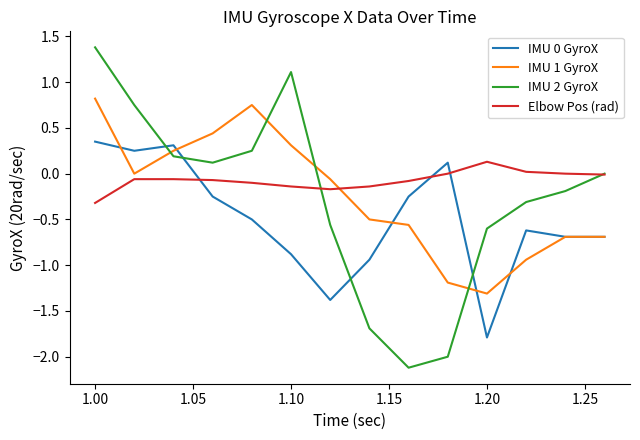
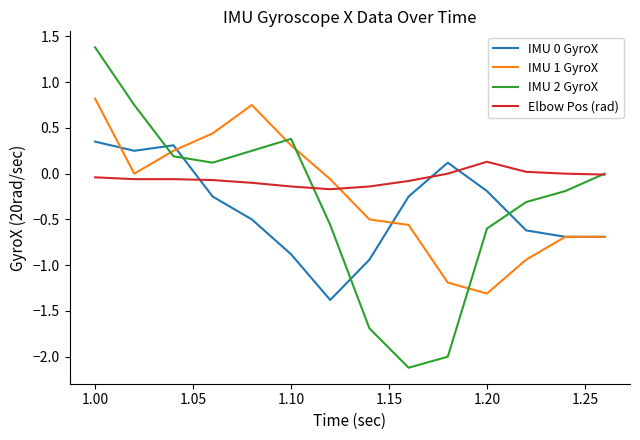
  {
    "IMU 0 GyroX": {
      "1.00": 0.4,
      "1.10": -0.9,
-     "1.20": -1.8
+     "1.20": -0.2
    },
    "IMU 1 GyroX": {
      "1.00": 0.8,
      "1.10": 0.3,
      "1.20": -1.3
    },
    "IMU 2 GyroX": {
      "1.00": 1.4,
-     "1.10": 1.1,
+     "1.10": 0.4,
      "1.20": -0.6
    },
    "Elbow Pos (rad)": {
-     "1.00": -0.3,
+     "1.00": 0.0,
      "1.10": -0.1,
      "1.20": 0.1
    }
  }
